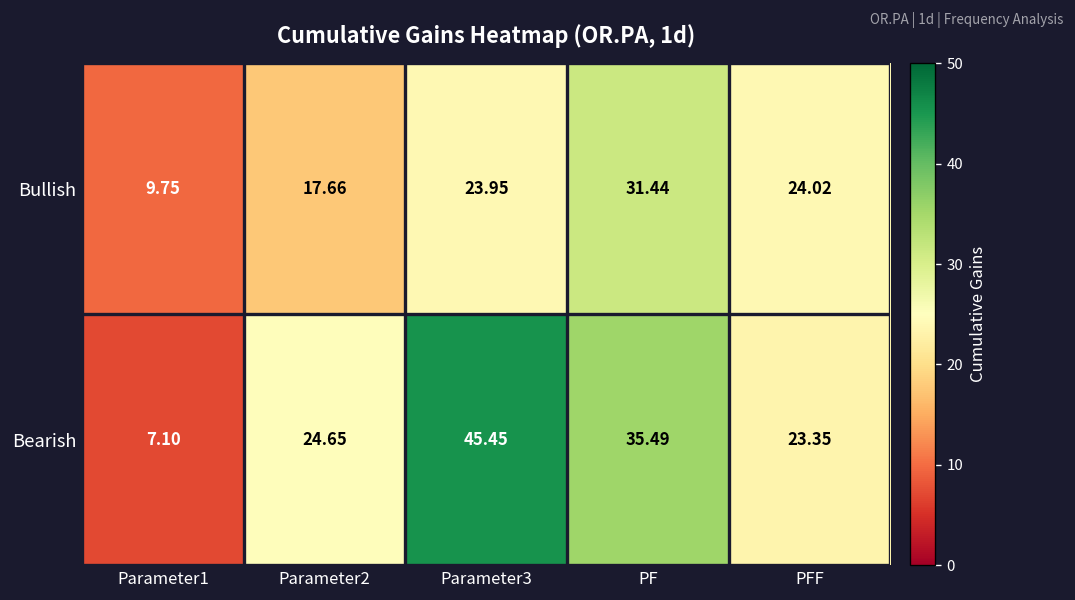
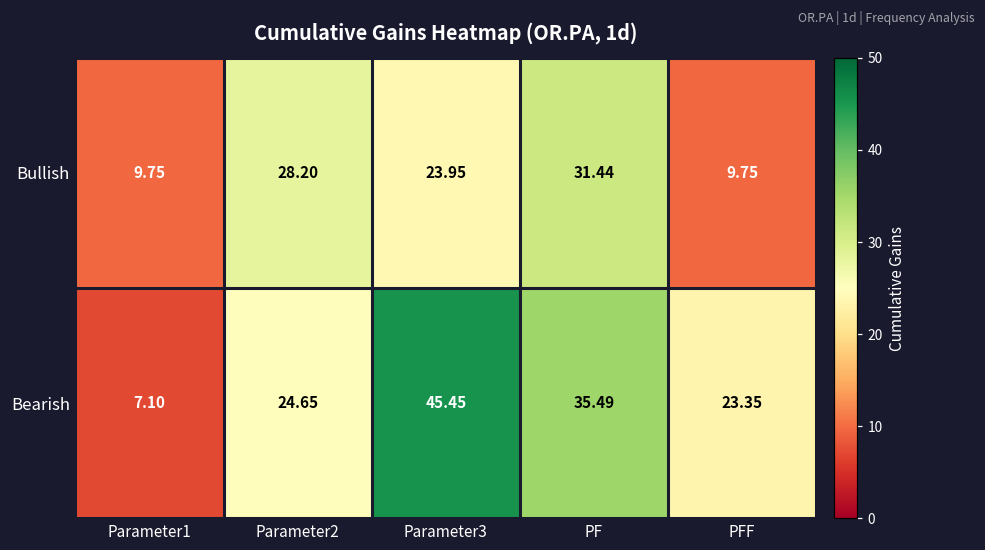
  {
    "Bullish": {
      "Parameter1": 9.75,
-     "Parameter2": 17.66,
+     "Parameter2": 28.20,
      "Parameter3": 23.95,
      "PF": 31.44,
-     "PFF": 24.02
+     "PFF": 9.75
    },
    "Bearish": {
      "Parameter1": 7.10,
      "Parameter2": 24.65,
      "Parameter3": 45.45,
      "PF": 35.49,
      "PFF": 23.35
    }
  }
